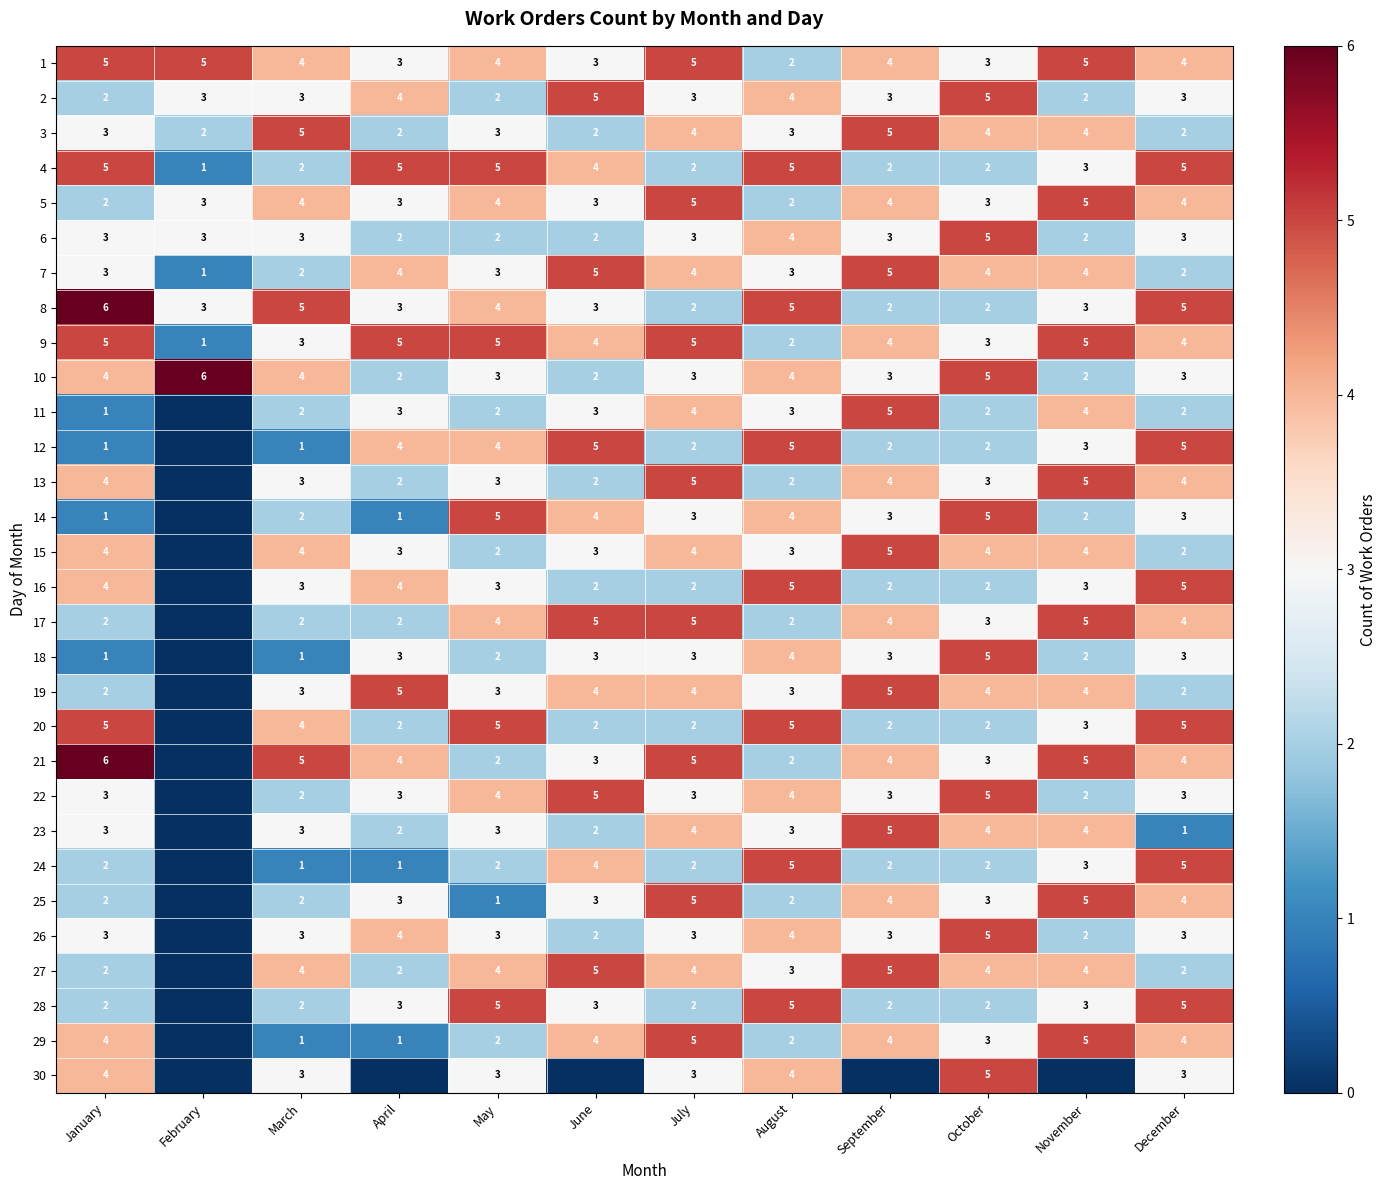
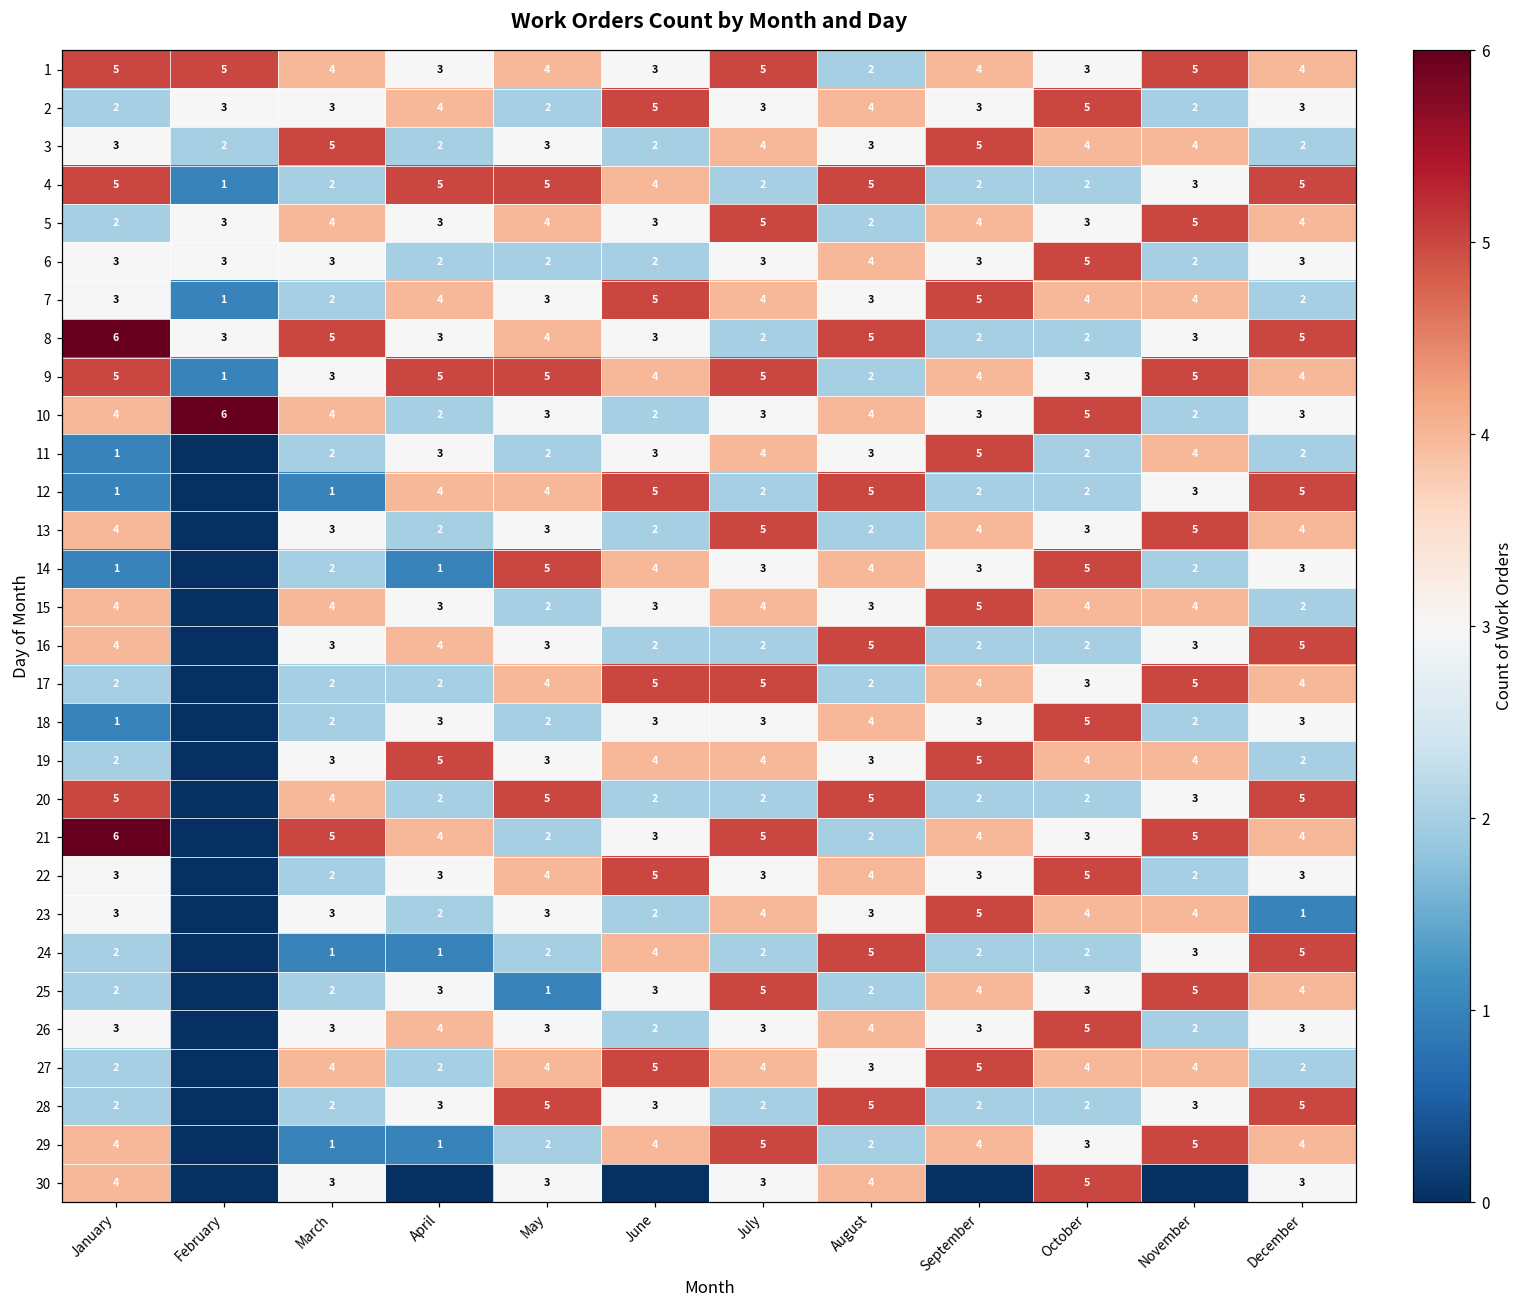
  {
    "18": {
      "January": 1,
-     "March": 1,
+     "March": 2,
      "April": 3,
      "May": 2,
      "June": 3,
      "July": 3,
      "August": 4,
      "September": 3,
      "October": 5,
      "November": 2,
      "December": 3
    }
  }
